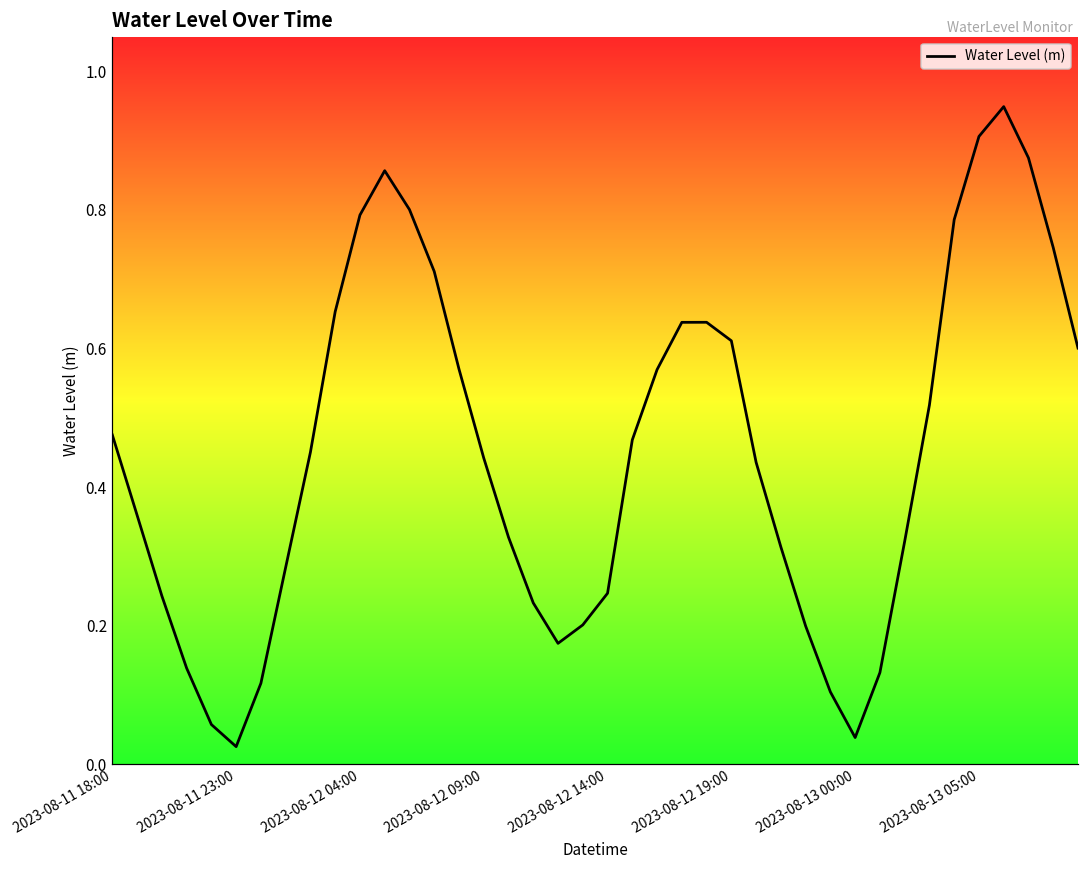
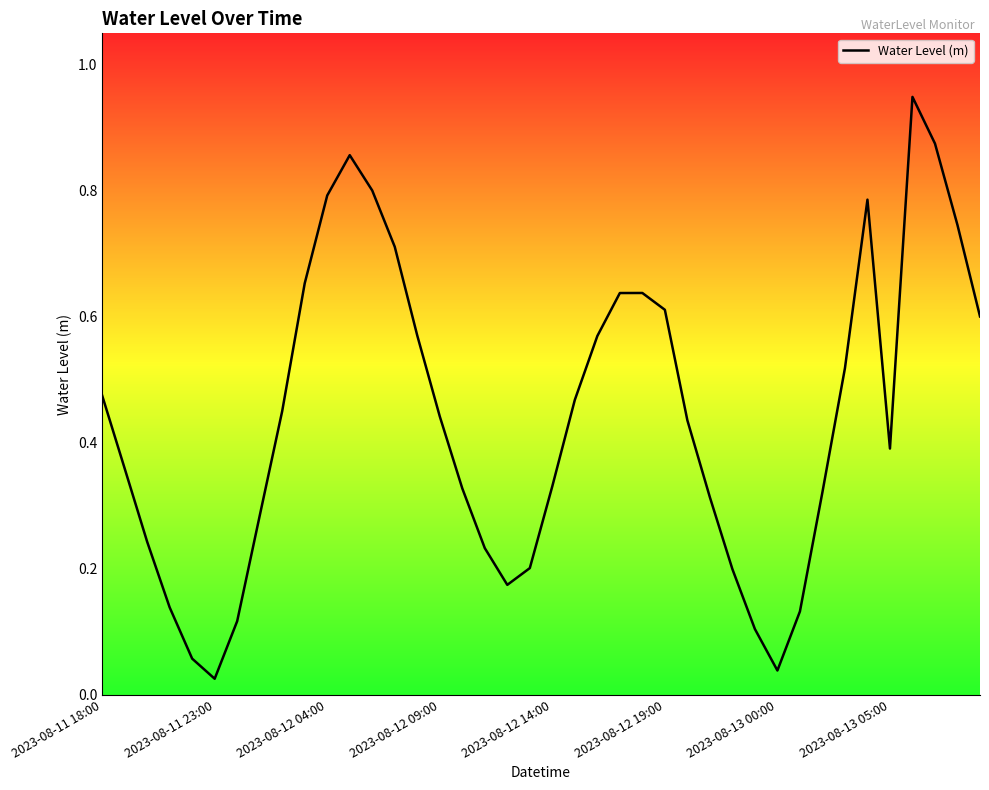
  {
    "2023-08-11 18:00": 0.48,
    "2023-08-11 23:00": 0.03,
    "2023-08-12 04:00": 0.79,
    "2023-08-12 09:00": 0.44,
-   "2023-08-12 14:00": 0.25,
+   "2023-08-12 14:00": 0.33,
    "2023-08-12 19:00": 0.61,
    "2023-08-13 00:00": 0.04,
-   "2023-08-13 05:00": 0.91
+   "2023-08-13 05:00": 0.39
  }
